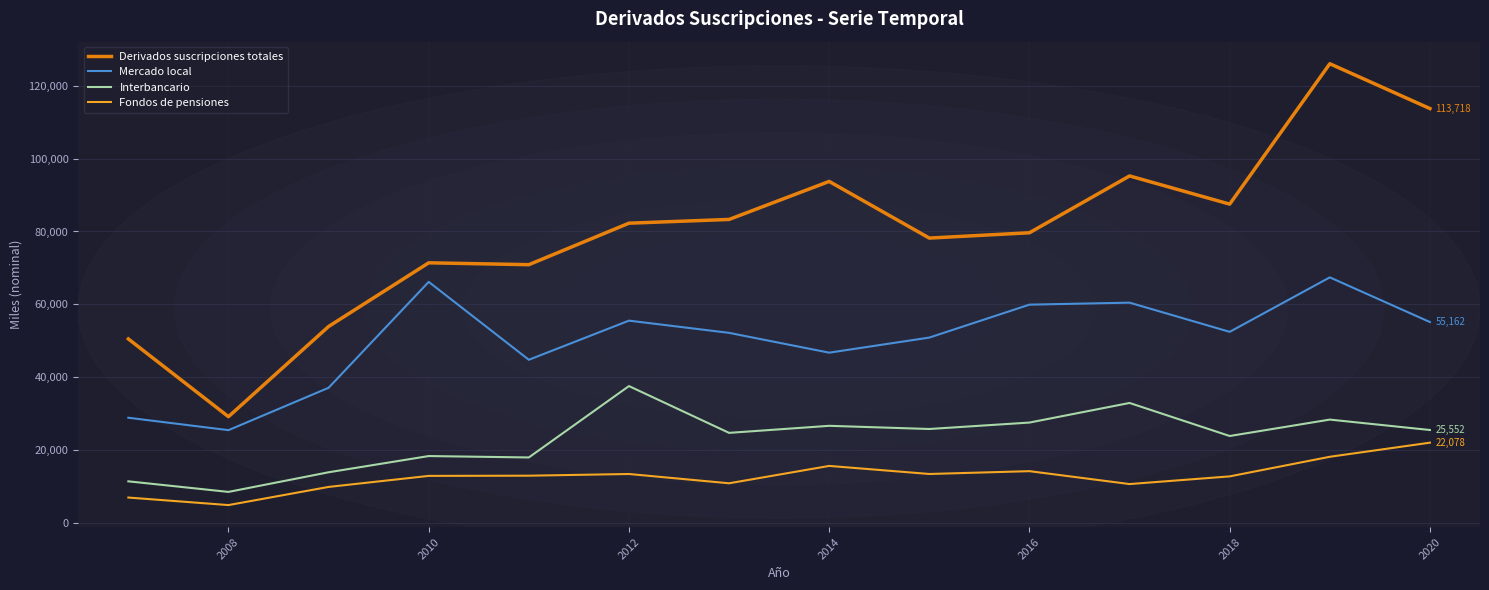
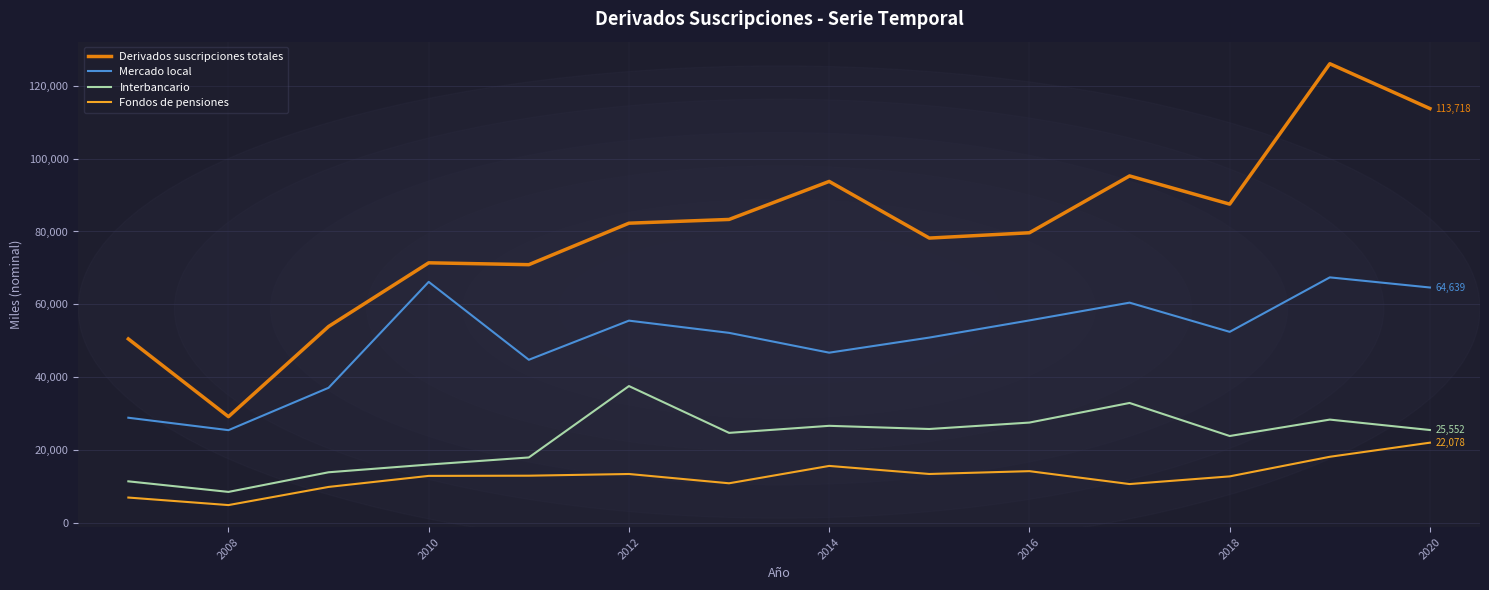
  {
    "Mercado local": {
-     "2016": "60,000",
-     "2020": "55,162"
+     "2016": "56,000",
+     "2020": "64,639"
    },
    "Interbancario": {
      "2008": "9,000",
-     "2010": "18,000",
+     "2010": "16,000",
      "2012": "38,000",
      "2014": "27,000",
      "2016": "28,000",
      "2018": "24,000"
    }
  }
